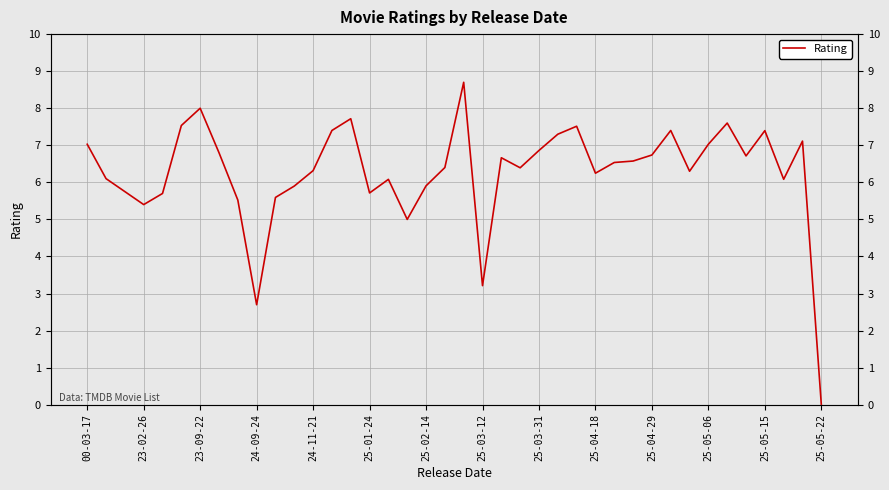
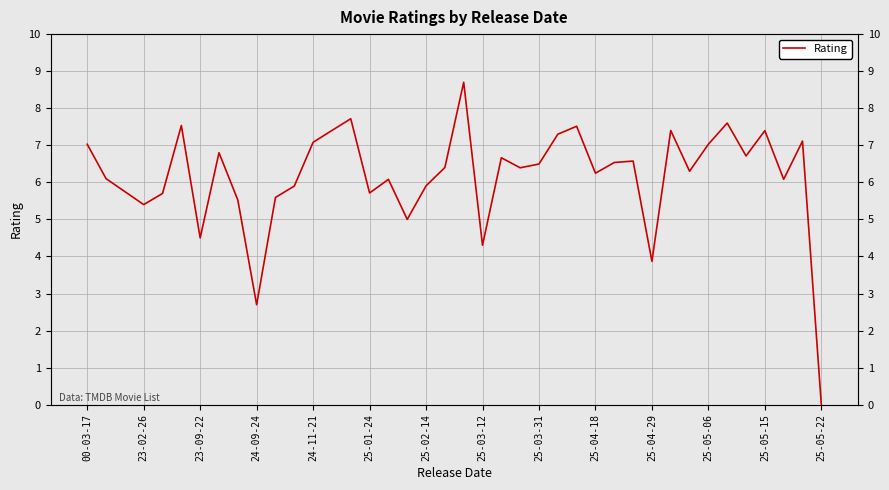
  {
    "00-03-17": 7.0,
    "23-02-26": 5.4,
-   "23-09-22": 8.0,
+   "23-09-22": 4.5,
    "24-09-24": 2.7,
-   "24-11-21": 6.3,
+   "24-11-21": 7.1,
    "25-01-24": 5.7,
    "25-02-14": 5.9,
-   "25-03-12": 3.2,
-   "25-03-31": 6.9,
+   "25-03-12": 4.3,
+   "25-03-31": 6.5,
    "25-04-18": 6.2,
-   "25-04-29": 6.7,
+   "25-04-29": 3.9,
    "25-05-06": 7.0,
    "25-05-15": 7.4,
    "25-05-22": 0.0
  }
